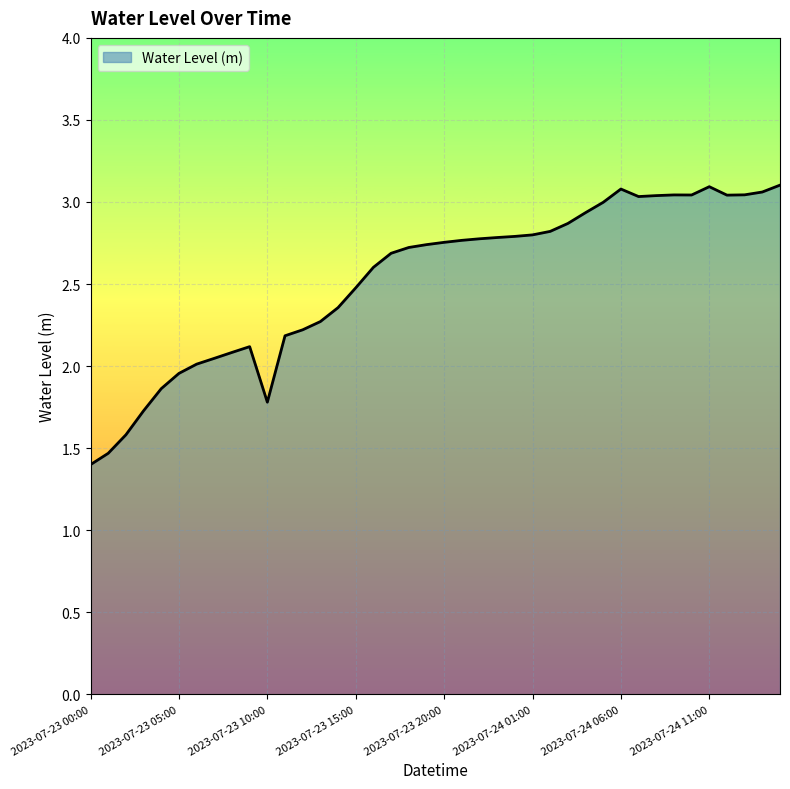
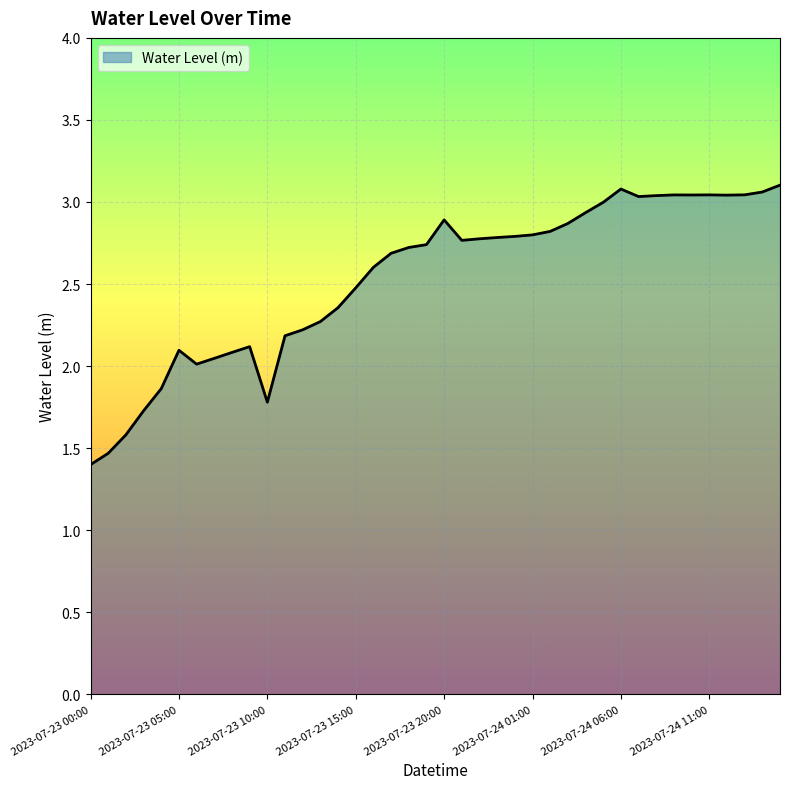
  {
    "2023-07-23 00:00": 1.40,
-   "2023-07-23 05:00": 1.96,
+   "2023-07-23 05:00": 2.10,
    "2023-07-23 10:00": 1.78,
    "2023-07-23 15:00": 2.48,
-   "2023-07-23 20:00": 2.75,
+   "2023-07-23 20:00": 2.89,
    "2023-07-24 01:00": 2.80,
    "2023-07-24 06:00": 3.08,
-   "2023-07-24 11:00": 3.09
+   "2023-07-24 11:00": 3.04
  }
